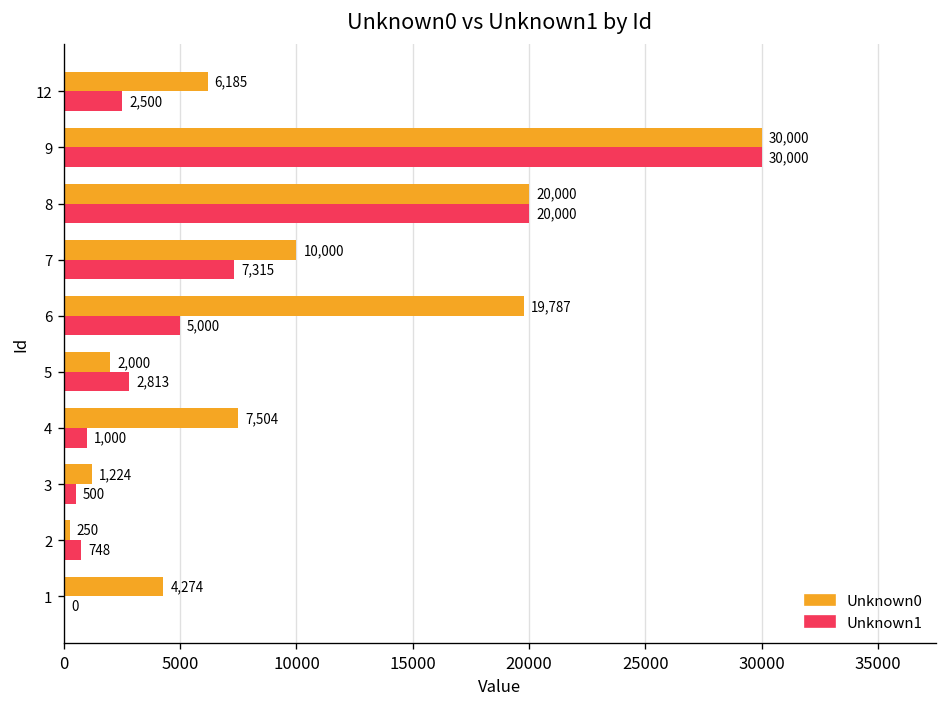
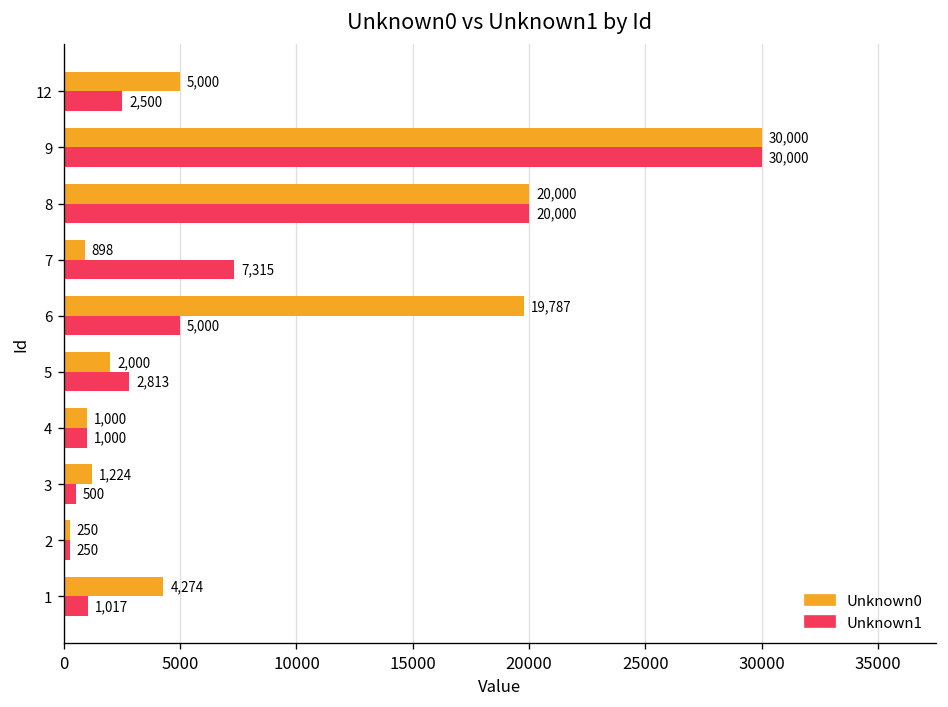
  {
    "Unknown0": {
-     "12": "6,185",
+     "12": "5,000",
      "9": "30,000",
      "8": "20,000",
-     "7": "10,000",
+     "7": "898",
      "6": "19,787",
      "5": "2,000",
-     "4": "7,504",
+     "4": "1,000",
      "3": "1,224",
      "2": "250",
      "1": "4,274"
    },
    "Unknown1": {
      "12": "2,500",
      "9": "30,000",
      "8": "20,000",
      "7": "7,315",
      "6": "5,000",
      "5": "2,813",
      "4": "1,000",
      "3": "500",
-     "2": "748",
-     "1": "0"
+     "2": "250",
+     "1": "1,017"
    }
  }
